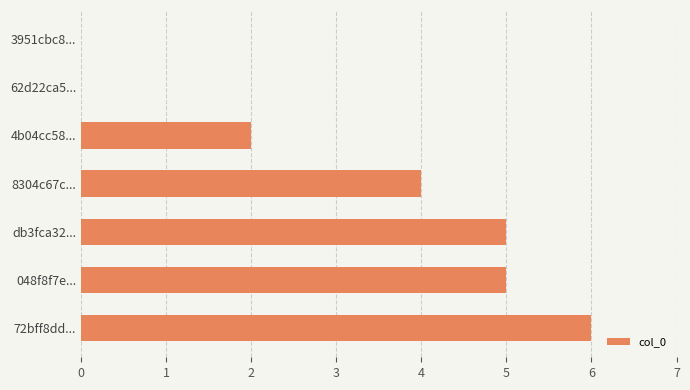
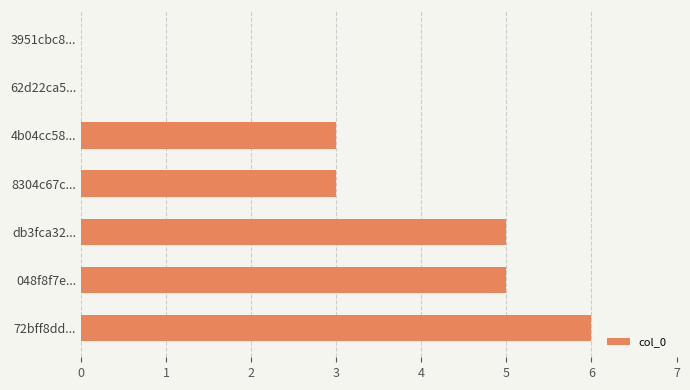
  {
    "3951cbc8...": 0.0,
    "62d22ca5...": 0.0,
-   "4b04cc58...": 2.0,
-   "8304c67c...": 4.0,
+   "4b04cc58...": 3.0,
+   "8304c67c...": 3.0,
    "db3fca32...": 5.0,
    "048f8f7e...": 5.0,
    "72bff8dd...": 6.0
  }
